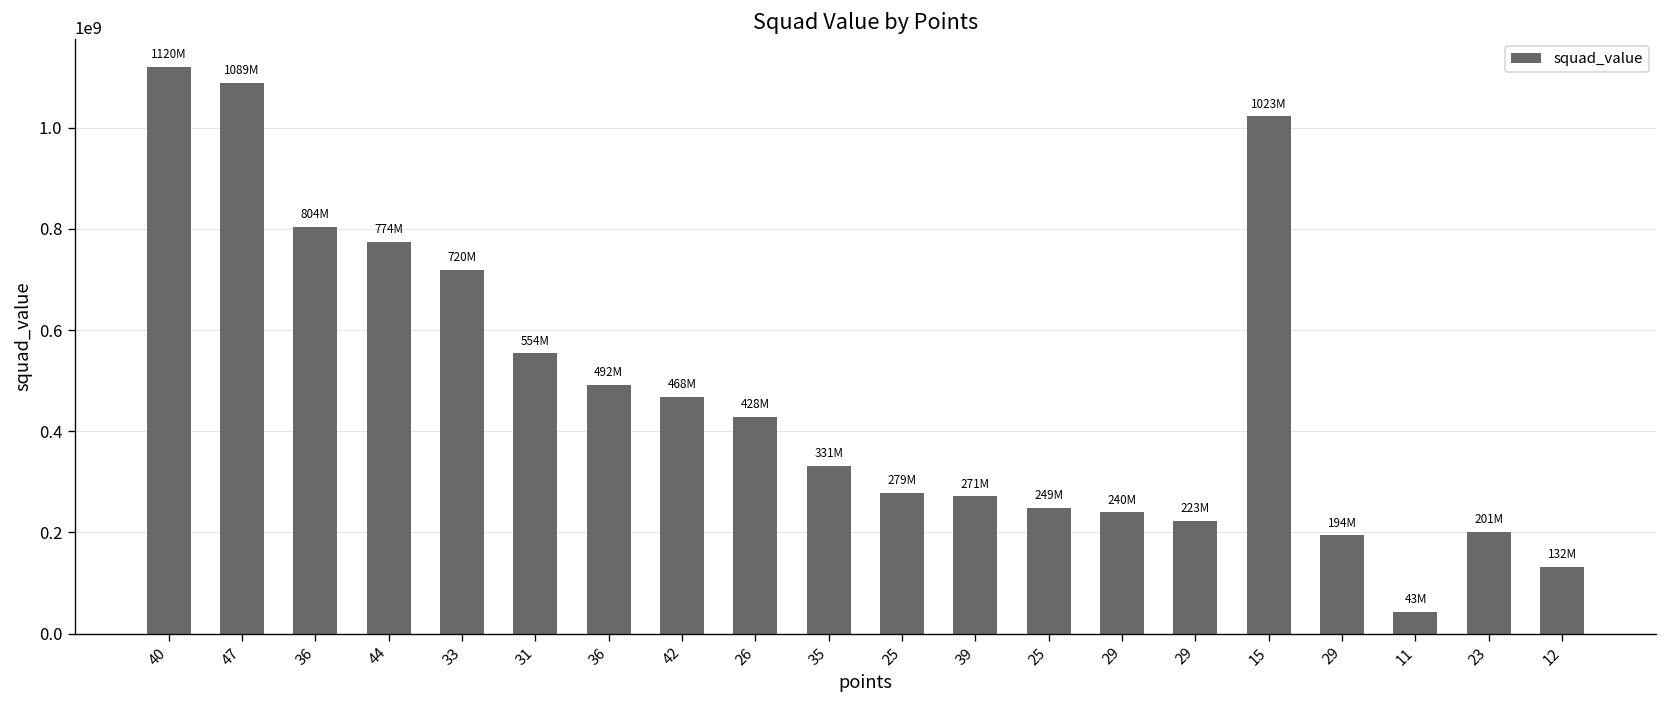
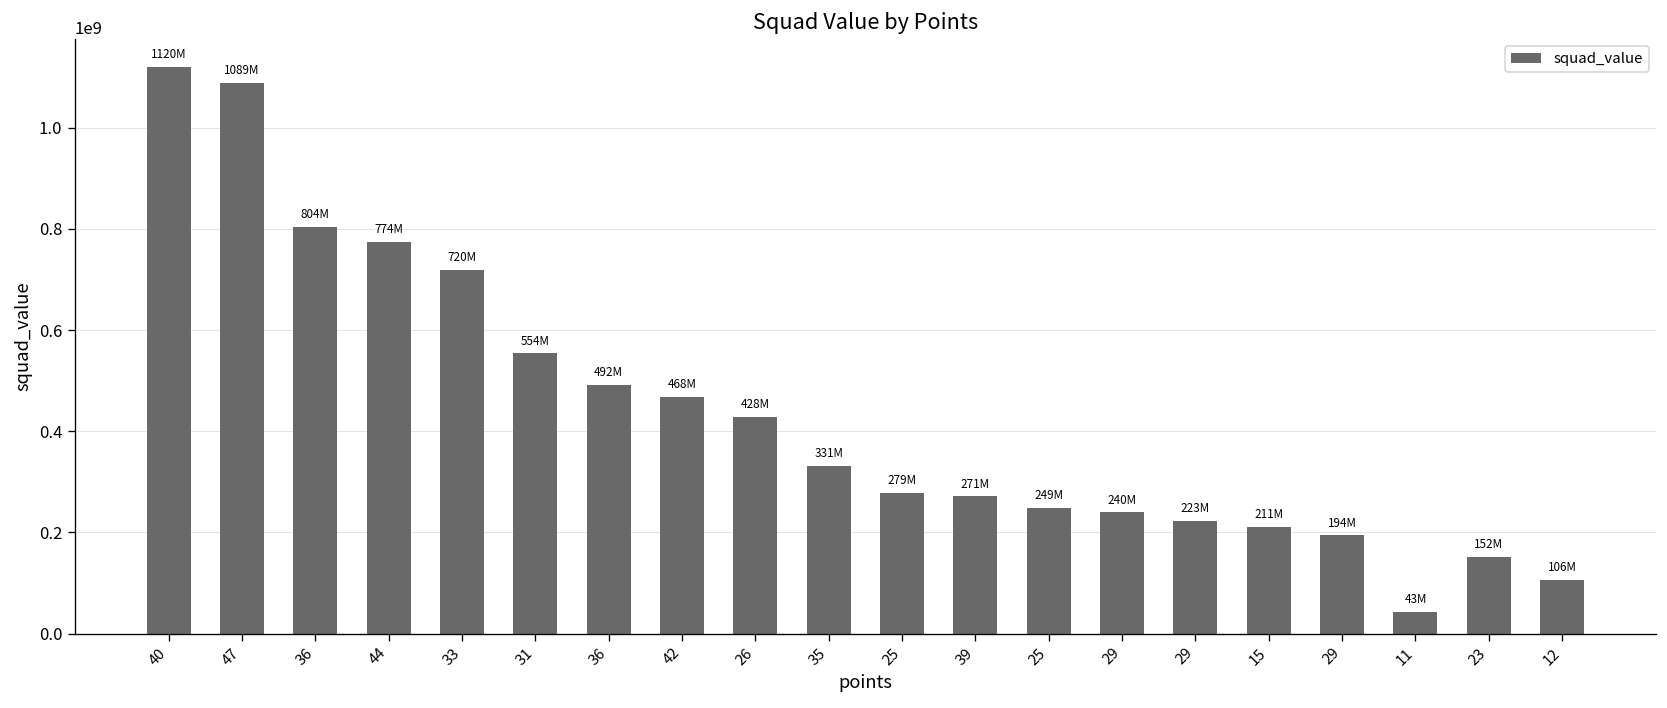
  {
    "40": "1120M",
    "47": "1089M",
    "44": "774M",
    "33": "720M",
    "31": "554M",
    "42": "468M",
    "26": "428M",
    "35": "331M",
    "39": "271M",
-   "15": "1023M",
+   "15": "211M",
    "11": "43M",
-   "23": "201M",
-   "12": "132M"
+   "23": "152M",
+   "12": "106M"
  }
